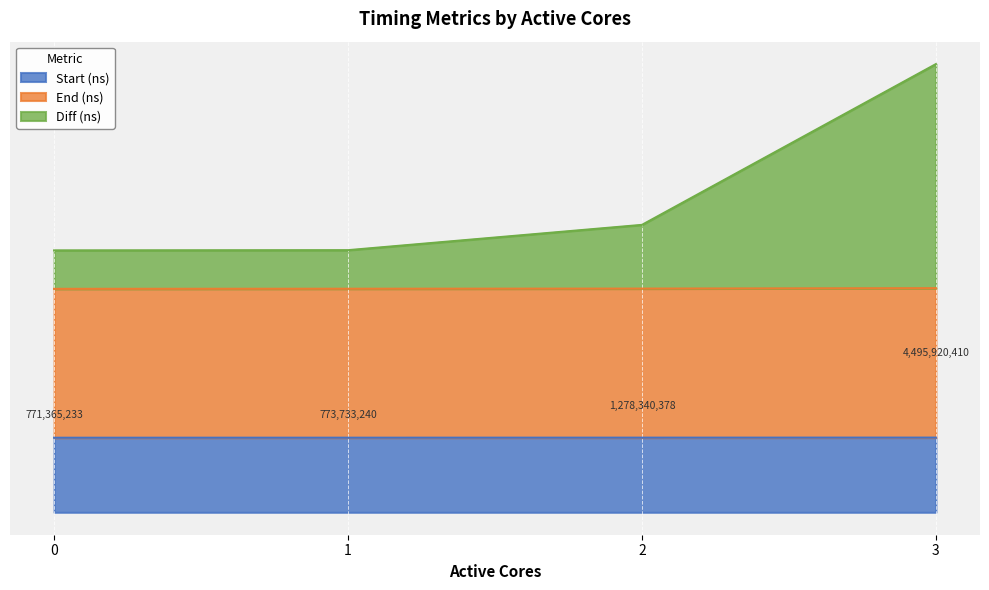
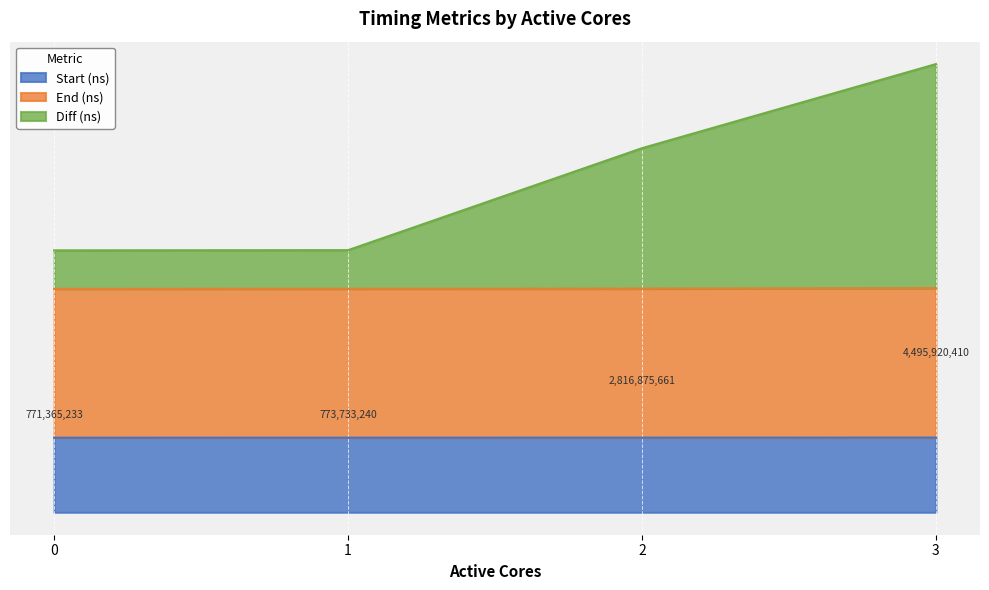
  {
    "Diff (ns)": {
-     "2": "1,278,340,378"
+     "2": "2,816,875,661"
    }
  }
